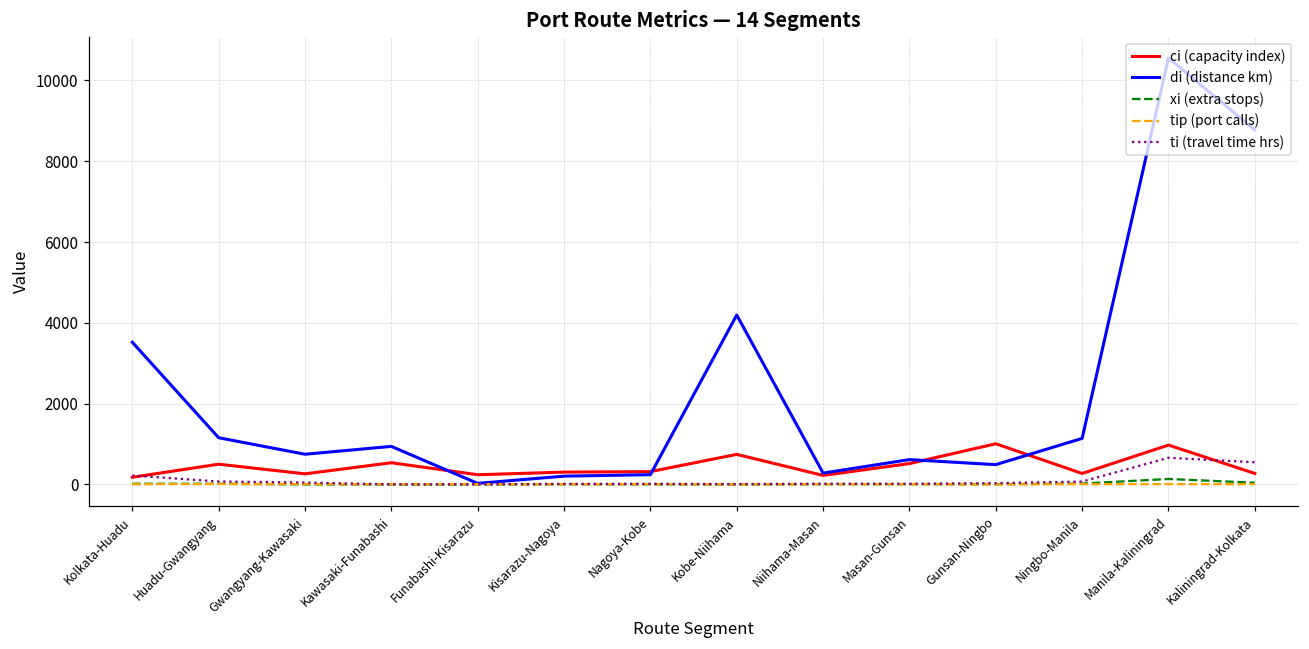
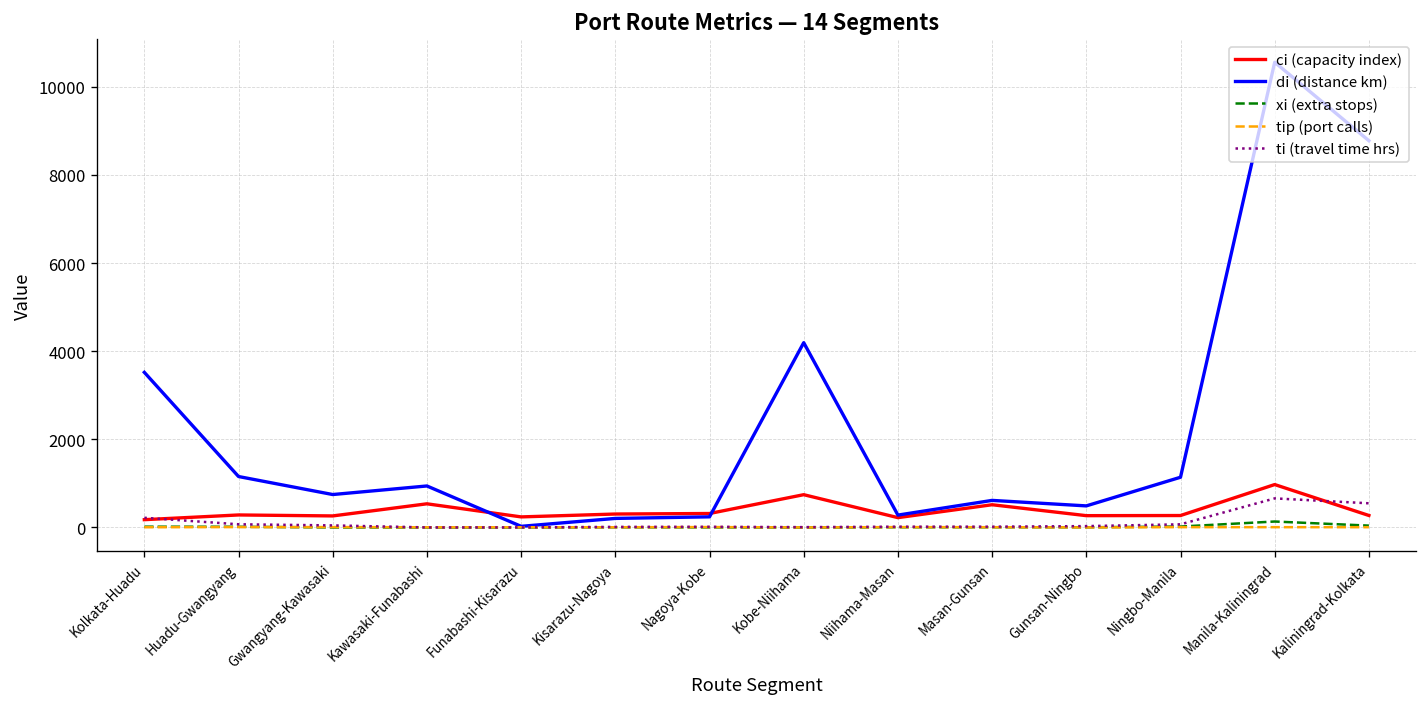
  {
    "ci (capacity index)": {
-     "Huadu-Gwangyang": 500,
+     "Huadu-Gwangyang": 300,
      "Gwangyang-Kawasaki": 300,
      "Kawasaki-Funabashi": 500,
      "Funabashi-Kisarazu": 200,
      "Kisarazu-Nagoya": 300,
      "Nagoya-Kobe": 300,
      "Kobe-Niihama": 700,
      "Masan-Gunsan": 500,
-     "Gunsan-Ningbo": 1000,
+     "Gunsan-Ningbo": 300,
      "Ningbo-Manila": 300,
      "Manila-Kaliningrad": 1000,
      "Kaliningrad-Kolkata": 300
    },
    "di (distance km)": {
      "Kolkata-Huadu": 3500,
      "Huadu-Gwangyang": 1200,
      "Gwangyang-Kawasaki": 700,
      "Kawasaki-Funabashi": 900,
      "Kisarazu-Nagoya": 200,
      "Nagoya-Kobe": 200,
      "Kobe-Niihama": 4200,
      "Masan-Gunsan": 600,
      "Gunsan-Ningbo": 500,
      "Ningbo-Manila": 1100
    },
    "xi (extra stops)": {
      "Manila-Kaliningrad": 100
    },
    "tip (port calls)": {
      "Manila-Kaliningrad": 0
    },
    "ti (travel time hrs)": {
      "Manila-Kaliningrad": 700,
      "Kaliningrad-Kolkata": 500
    }
  }
